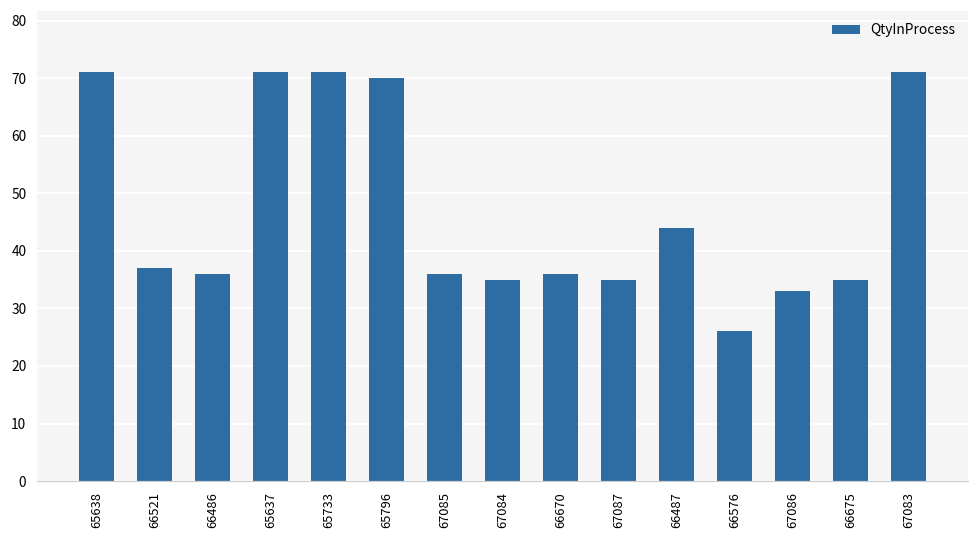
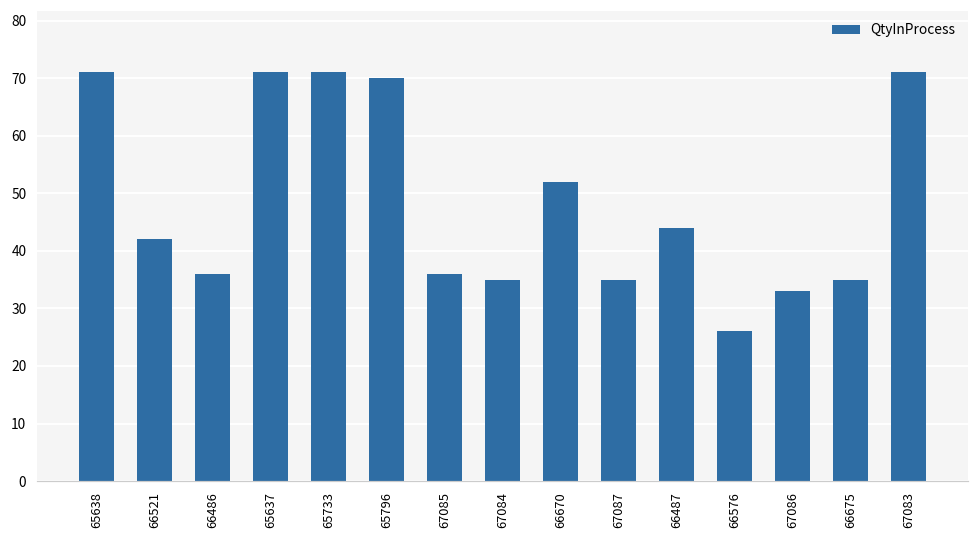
  {
    "65638": 71,
-   "66521": 37,
+   "66521": 42,
    "66486": 36,
    "65637": 71,
    "65733": 71,
    "65796": 70,
    "67085": 36,
    "67084": 35,
-   "66670": 36,
+   "66670": 52,
    "67087": 35,
    "66487": 44,
    "66576": 26,
    "67086": 33,
    "66675": 35,
    "67083": 71
  }
